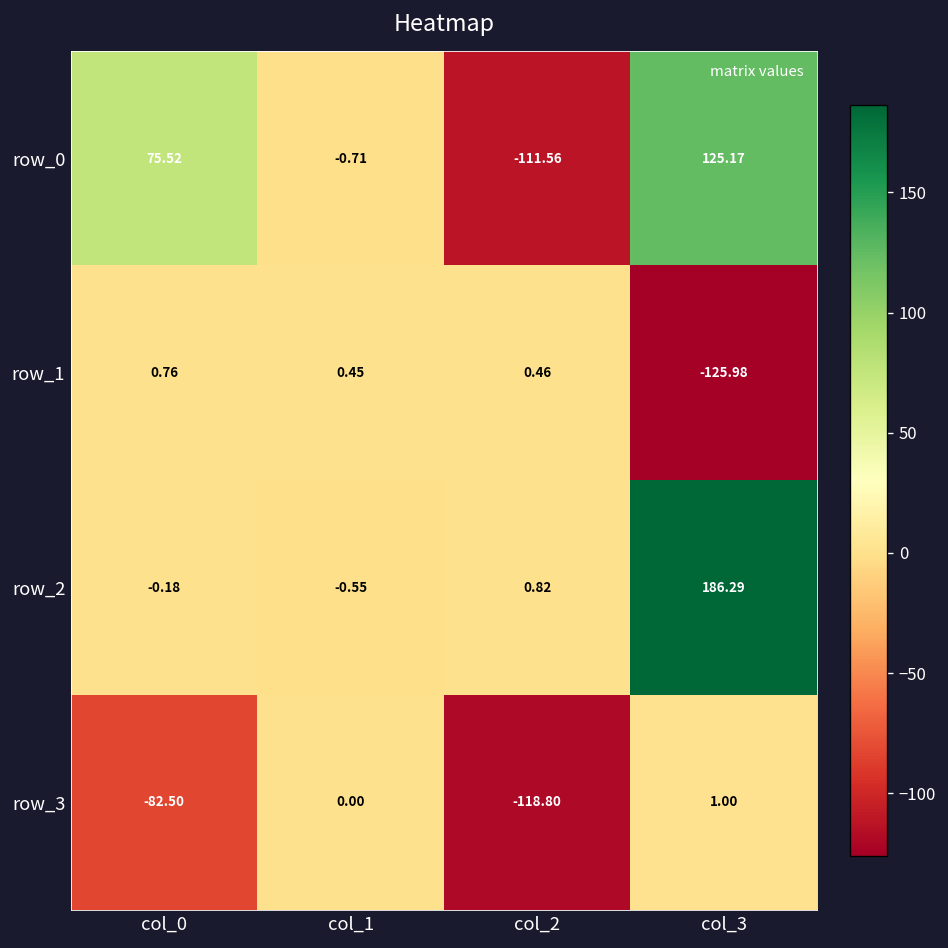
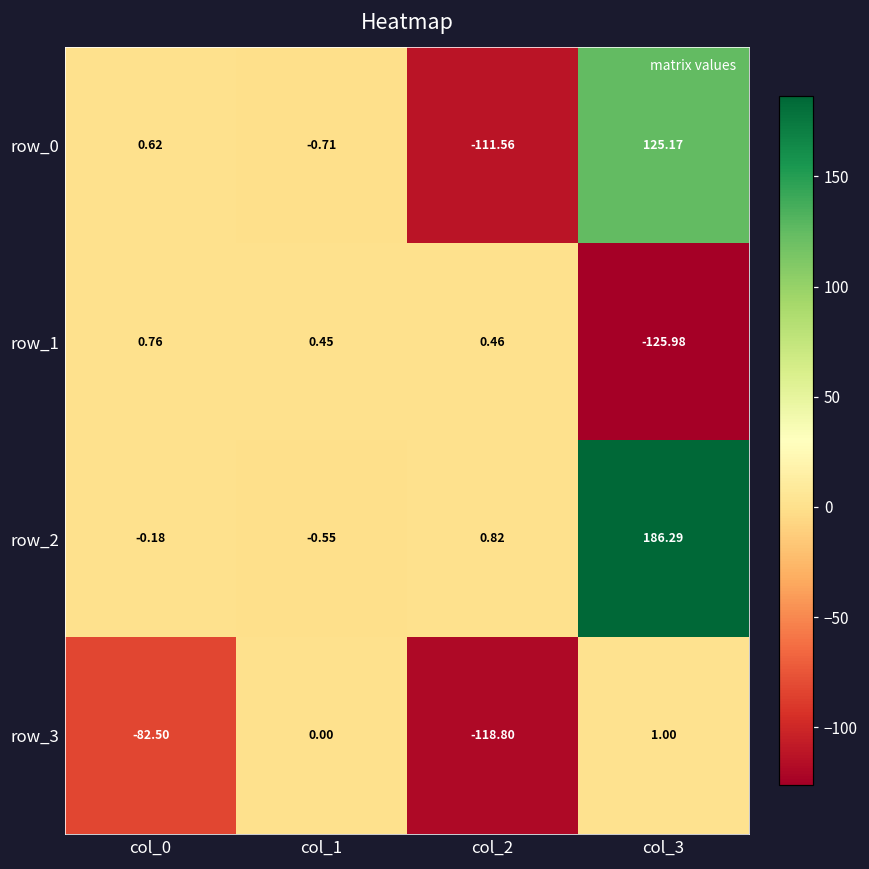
  {
    "row_0": {
-     "col_0": 75.52,
+     "col_0": 0.62,
      "col_1": -0.71,
      "col_2": -111.56,
      "col_3": 125.17
    },
    "row_1": {
      "col_0": 0.76,
      "col_1": 0.45,
      "col_2": 0.46,
      "col_3": -125.98
    },
    "row_2": {
      "col_0": -0.18,
      "col_1": -0.55,
      "col_2": 0.82,
      "col_3": 186.29
    },
    "row_3": {
      "col_0": -82.50,
      "col_1": 0.00,
      "col_2": -118.80,
      "col_3": 1.00
    }
  }
